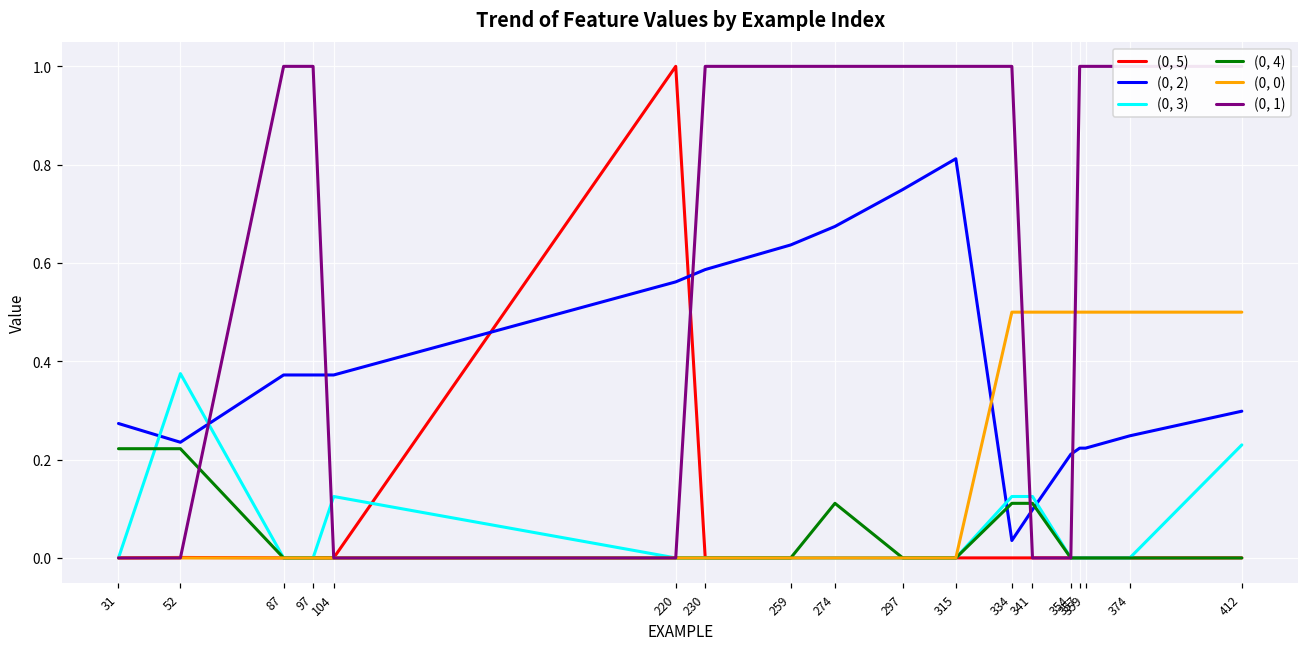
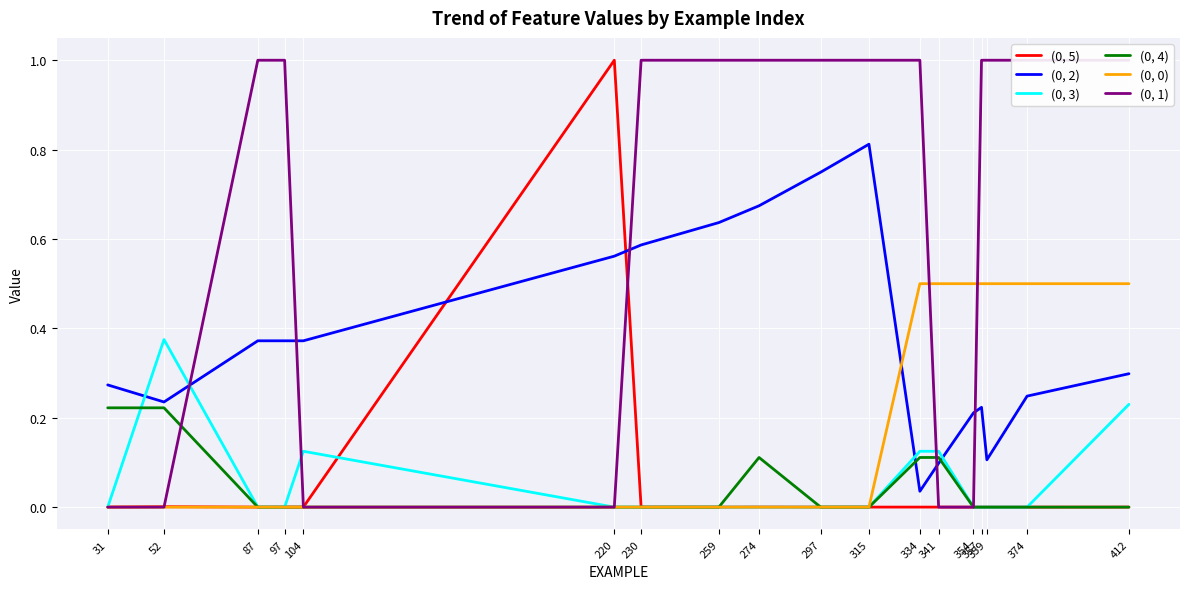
  {
    "(0, 5)": {
      "220": 1.00,
      "334": 0.00
    },
    "(0, 2)": {
      "31": 0.27,
      "52": 0.24,
      "87": 0.37,
      "97": 0.37,
      "104": 0.37,
      "220": 0.56,
      "230": 0.59,
      "259": 0.64,
      "274": 0.67,
      "297": 0.75,
      "315": 0.81,
      "334": 0.04,
      "341": 0.10,
      "354": 0.21,
      "357": 0.22,
-     "359": 0.22,
+     "359": 0.11,
      "374": 0.25,
      "412": 0.30
    },
    "(0, 3)": {
      "52": 0.38,
      "104": 0.13,
      "334": 0.13,
      "341": 0.13,
      "412": 0.23
    },
    "(0, 4)": {
      "31": 0.22,
      "52": 0.22,
      "274": 0.11,
      "334": 0.11,
      "341": 0.11
    },
    "(0, 0)": {
      "334": 0.50,
      "341": 0.50,
      "354": 0.50,
      "357": 0.50,
      "359": 0.50,
      "374": 0.50,
      "412": 0.50
    },
    "(0, 1)": {
      "87": 1.00,
      "97": 1.00,
      "230": 1.00,
      "259": 1.00,
      "274": 1.00,
      "297": 1.00,
      "315": 1.00,
      "334": 1.00,
      "357": 1.00,
      "359": 1.00
    }
  }
